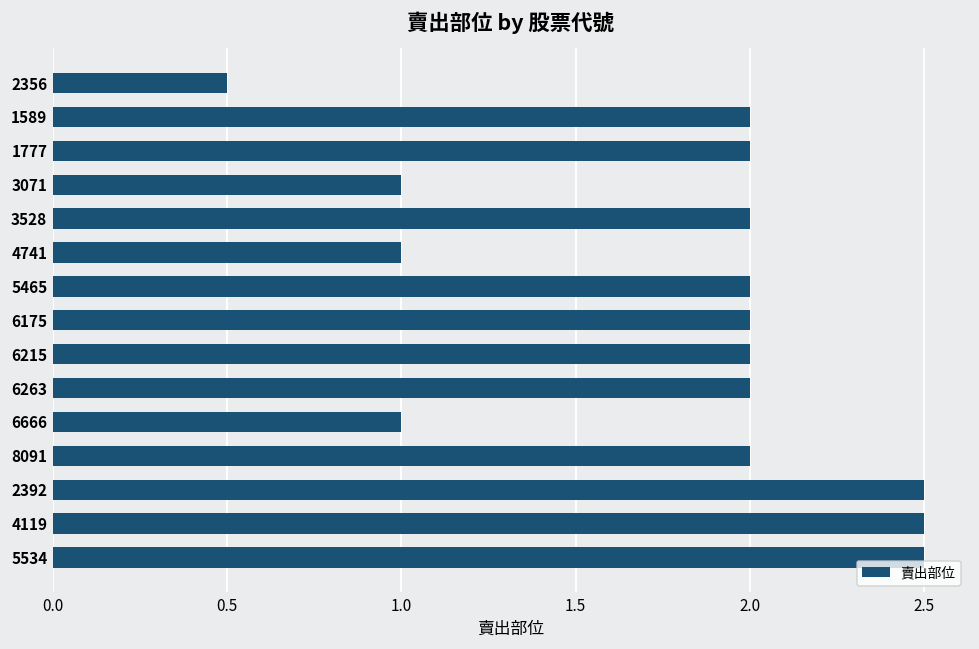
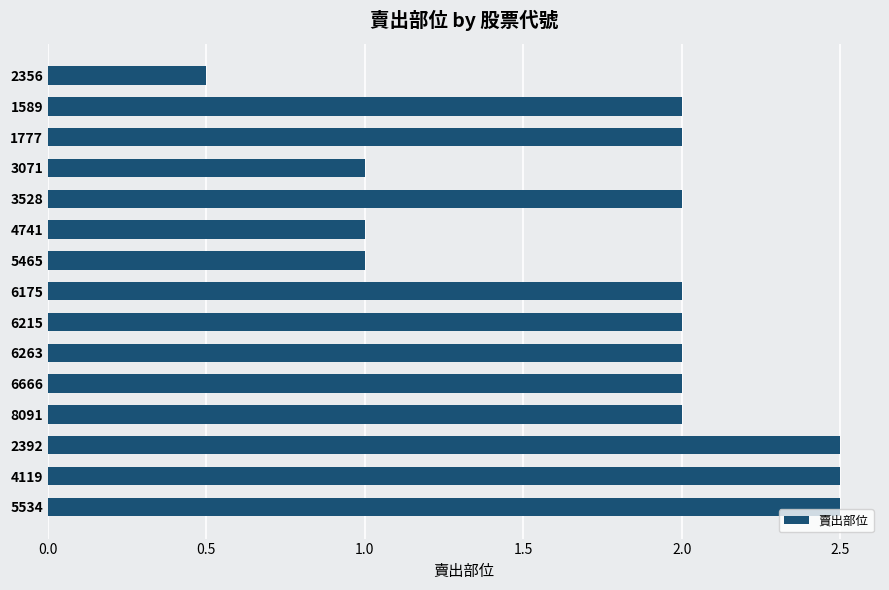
  {
    "2356": 0.50,
    "1589": 2.00,
    "1777": 2.00,
    "3071": 1.00,
    "3528": 2.00,
    "4741": 1.00,
-   "5465": 2.00,
+   "5465": 1.00,
    "6175": 2.00,
    "6215": 2.00,
    "6263": 2.00,
-   "6666": 1.00,
+   "6666": 2.00,
    "8091": 2.00,
    "2392": 2.50,
    "4119": 2.50,
    "5534": 2.50
  }
